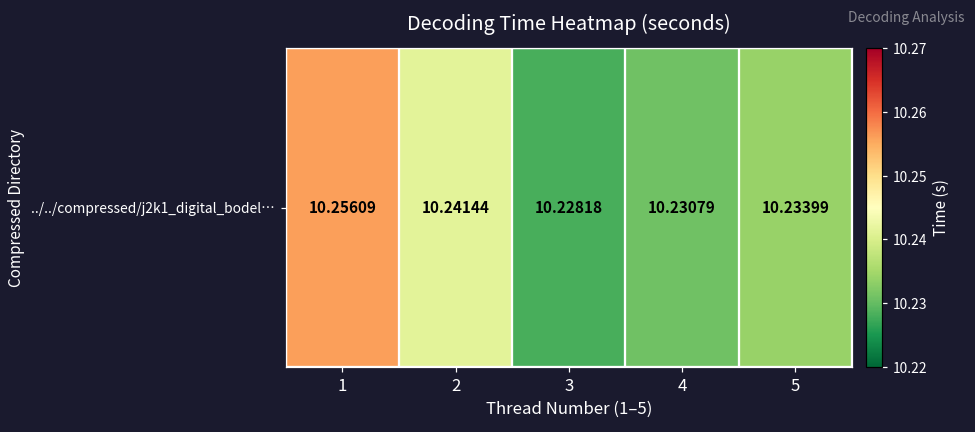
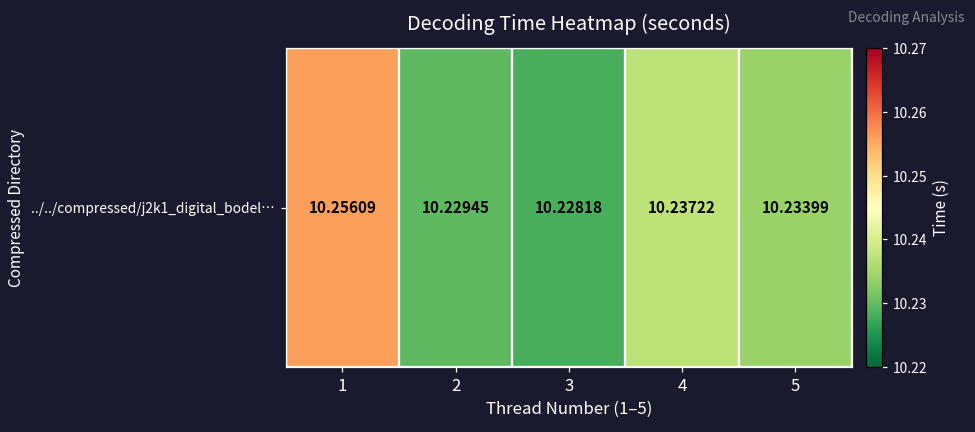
  {
    "../../compressed/j2k1_digital_bodel…": {
      "1": 10.25609,
-     "2": 10.24144,
+     "2": 10.22945,
      "3": 10.22818,
-     "4": 10.23079,
+     "4": 10.23722,
      "5": 10.23399
    }
  }
